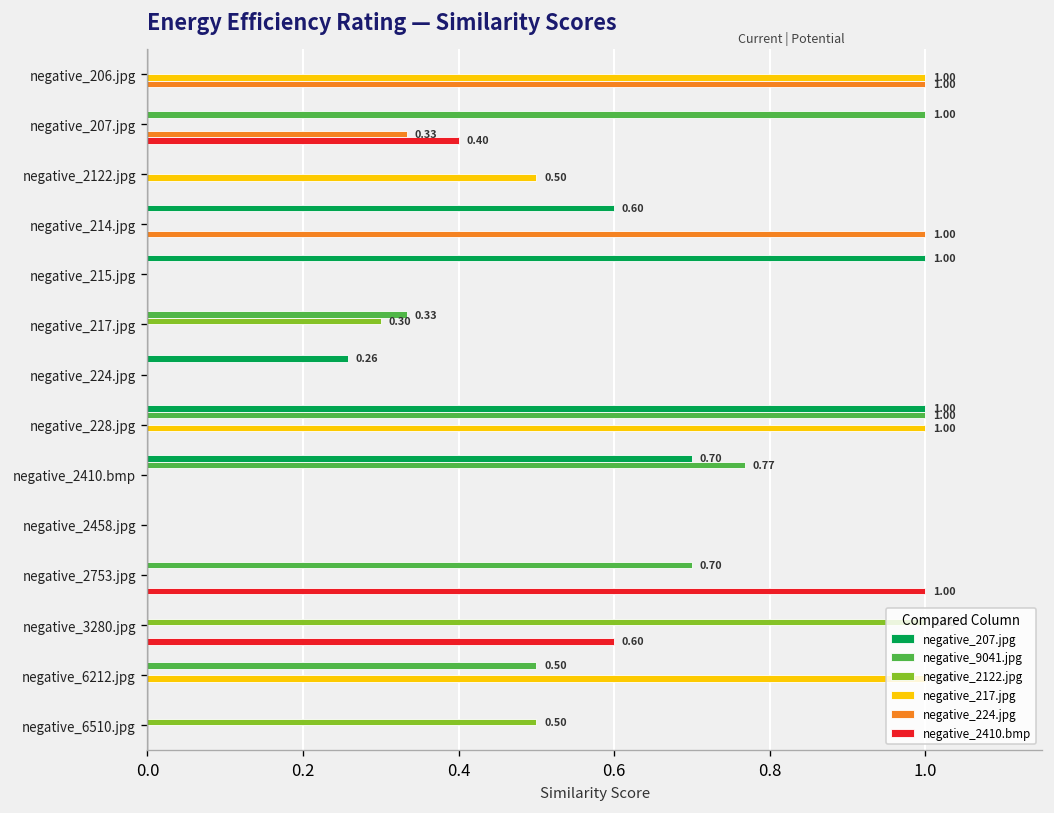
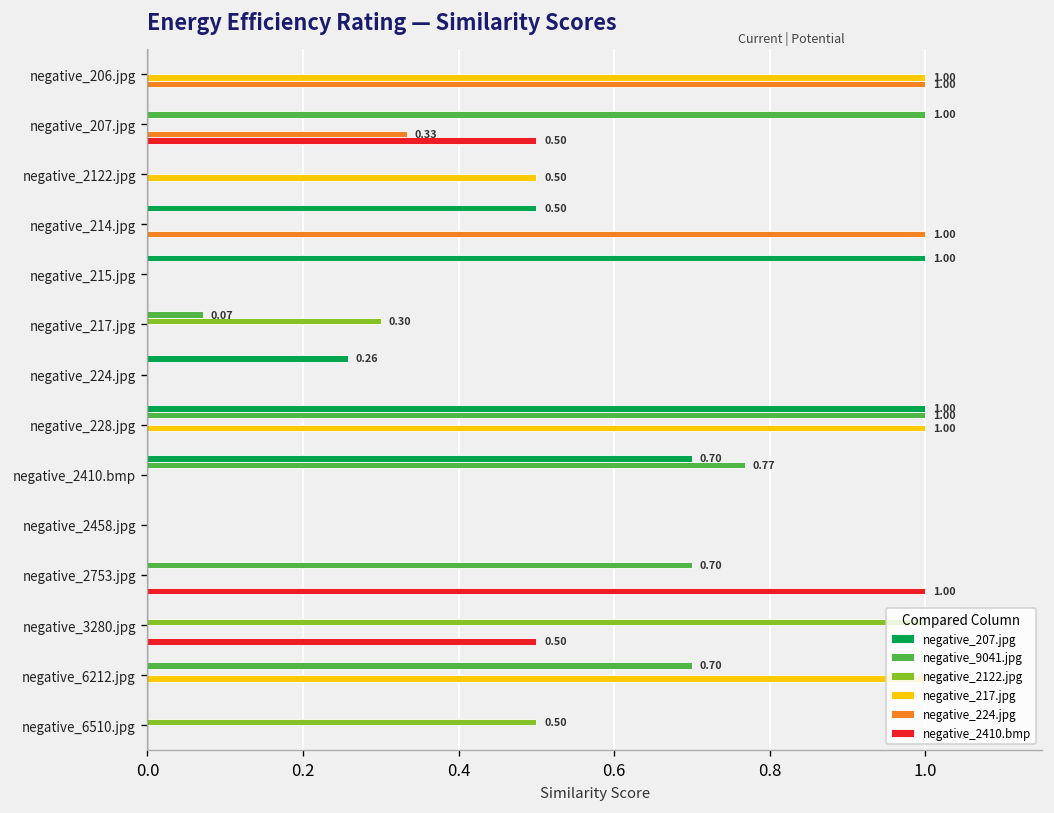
  {
    "negative_207.jpg": {
-     "negative_214.jpg": 0.60,
+     "negative_214.jpg": 0.50,
      "negative_215.jpg": 1.00,
      "negative_224.jpg": 0.26,
      "negative_2410.bmp": 0.70
    },
    "negative_9041.jpg": {
      "negative_207.jpg": 1.00,
-     "negative_217.jpg": 0.33,
+     "negative_217.jpg": 0.07,
      "negative_2410.bmp": 0.77,
      "negative_2753.jpg": 0.70,
-     "negative_6212.jpg": 0.50
+     "negative_6212.jpg": 0.70
    },
    "negative_2122.jpg": {
      "negative_217.jpg": 0.30,
      "negative_6510.jpg": 0.50
    },
    "negative_217.jpg": {
      "negative_2122.jpg": 0.50,
      "negative_228.jpg": 1.00
    },
    "negative_224.jpg": {
      "negative_207.jpg": 0.33,
      "negative_214.jpg": 1.00
    },
    "negative_2410.bmp": {
-     "negative_207.jpg": 0.40,
+     "negative_207.jpg": 0.50,
      "negative_2753.jpg": 1.00,
-     "negative_3280.jpg": 0.60
+     "negative_3280.jpg": 0.50
    }
  }
